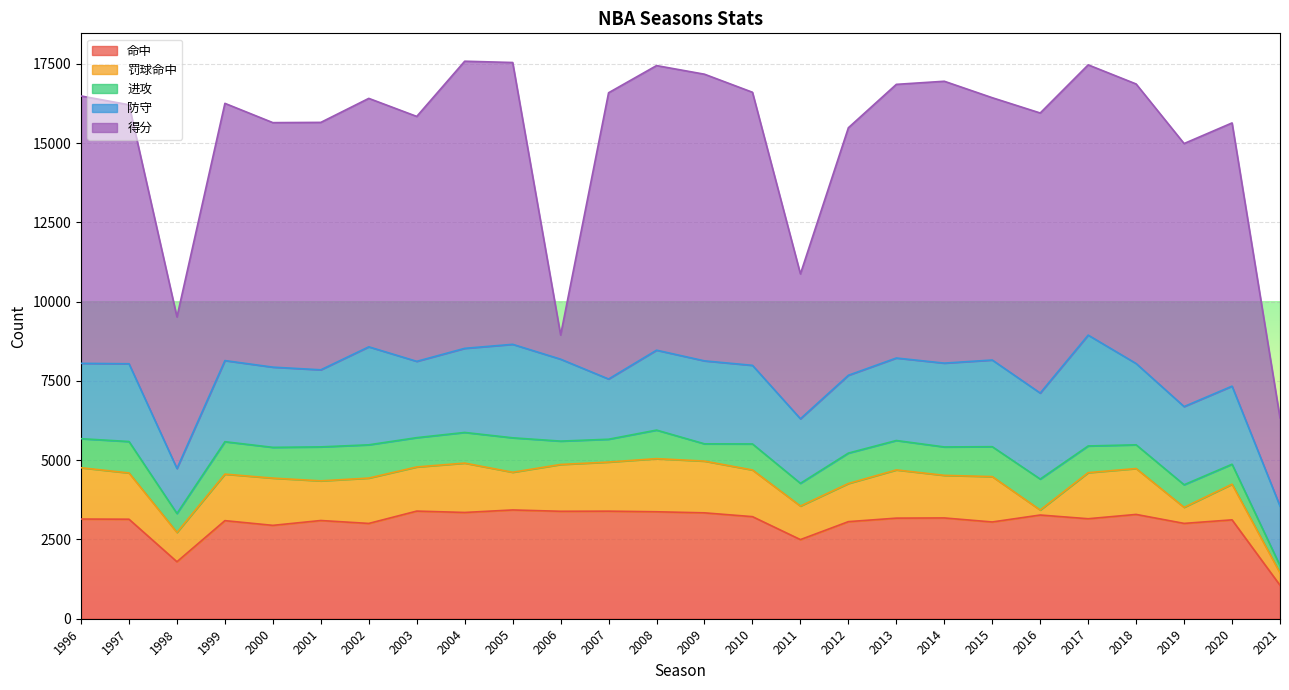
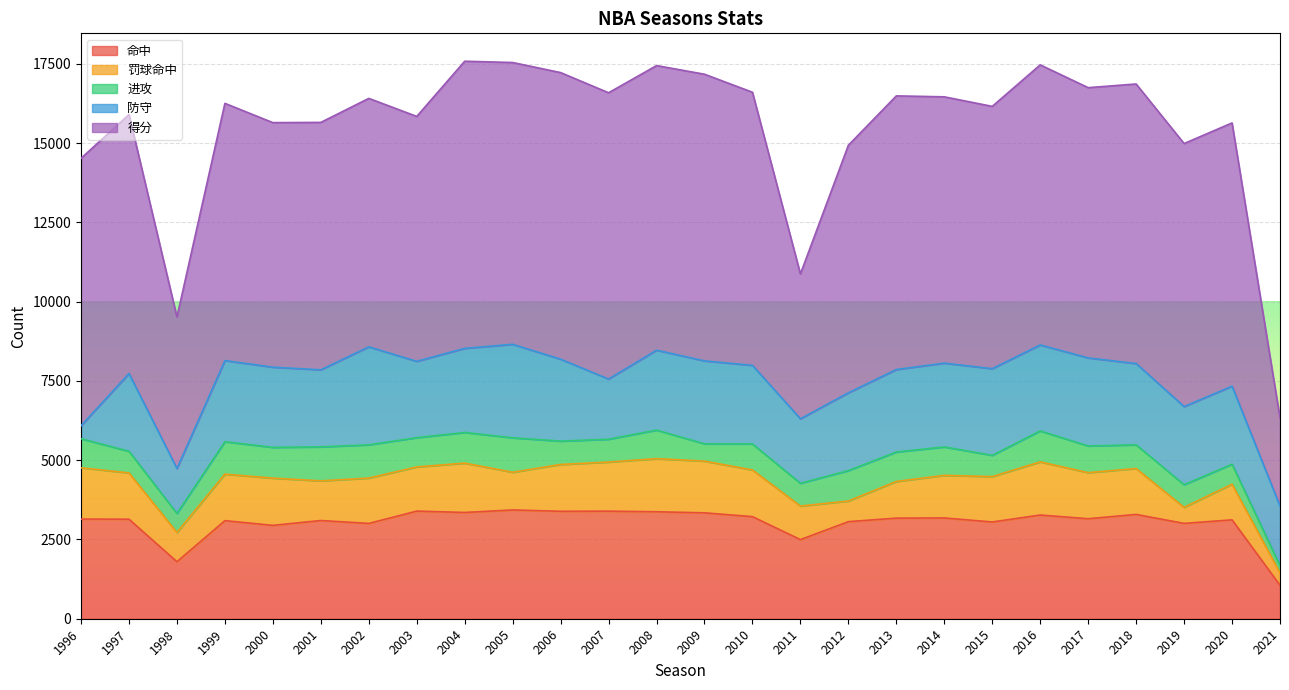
  {
    "命中": {
      "1996": 3100,
      "1997": 3100,
      "1998": 1800,
      "1999": 3100,
      "2000": 2900,
      "2001": 3100,
      "2002": 3000,
      "2003": 3400,
      "2004": 3400,
      "2005": 3400,
      "2006": 3400,
      "2007": 3400,
      "2008": 3400,
      "2009": 3300,
      "2010": 3200,
      "2011": 2500,
      "2012": 3100,
      "2013": 3200,
      "2014": 3200,
      "2015": 3100,
      "2016": 3300,
      "2017": 3200,
      "2018": 3300,
      "2019": 3000,
      "2020": 3100,
      "2021": 1100
    },
    "罚球命中": {
      "1996": 1600,
      "1997": 1500,
      "1998": 900,
      "1999": 1500,
      "2000": 1500,
      "2001": 1300,
      "2002": 1400,
      "2003": 1400,
      "2004": 1600,
      "2005": 1200,
      "2006": 1500,
      "2007": 1500,
      "2008": 1700,
      "2009": 1600,
      "2010": 1500,
      "2011": 1100,
-     "2012": 1200,
-     "2013": 1500,
+     "2012": 700,
+     "2013": 1200,
      "2014": 1300,
      "2015": 1400,
-     "2016": 200,
+     "2016": 1700,
      "2017": 1500,
      "2018": 1400,
      "2019": 500,
      "2020": 1100,
      "2021": 400
    },
    "进攻": {
      "1996": 900,
-     "1997": 1000,
+     "1997": 700,
      "1998": 600,
      "1999": 1000,
      "2000": 1000,
      "2001": 1100,
      "2002": 1000,
      "2003": 900,
      "2004": 1000,
      "2005": 1100,
      "2006": 700,
      "2007": 700,
      "2008": 900,
      "2009": 500,
      "2010": 800,
      "2011": 700,
      "2012": 1000,
      "2013": 900,
      "2014": 900,
-     "2015": 900,
+     "2015": 700,
      "2016": 1000,
      "2017": 800,
      "2018": 700,
      "2019": 700,
      "2020": 600,
      "2021": 200
    },
    "防守": {
-     "1996": 2400,
+     "1996": 400,
      "1997": 2500,
      "1998": 1400,
      "1999": 2600,
      "2000": 2500,
      "2001": 2400,
      "2002": 3100,
      "2003": 2400,
      "2004": 2700,
      "2005": 2900,
      "2006": 2600,
      "2007": 1900,
      "2008": 2500,
      "2009": 2600,
      "2010": 2500,
      "2011": 2000,
      "2012": 2500,
      "2013": 2600,
      "2014": 2600,
      "2015": 2700,
      "2016": 2700,
-     "2017": 3500,
+     "2017": 2800,
      "2018": 2600,
      "2019": 2500,
      "2020": 2500,
      "2021": 1900
    },
    "得分": {
      "1996": 8400,
      "1998": 4800,
      "1999": 8100,
      "2000": 7700,
      "2001": 7800,
      "2002": 7800,
      "2003": 7700,
      "2004": 9100,
      "2005": 8900,
-     "2006": 800,
+     "2006": 9000,
      "2007": 9000,
      "2008": 9000,
      "2009": 9000,
      "2010": 8600,
      "2011": 4600,
      "2012": 7800,
      "2013": 8600,
-     "2014": 8900,
+     "2014": 8400,
      "2015": 8300,
      "2016": 8800,
      "2017": 8500,
      "2018": 8800,
      "2019": 8300,
      "2020": 8300,
      "2021": 2800
    }
  }
